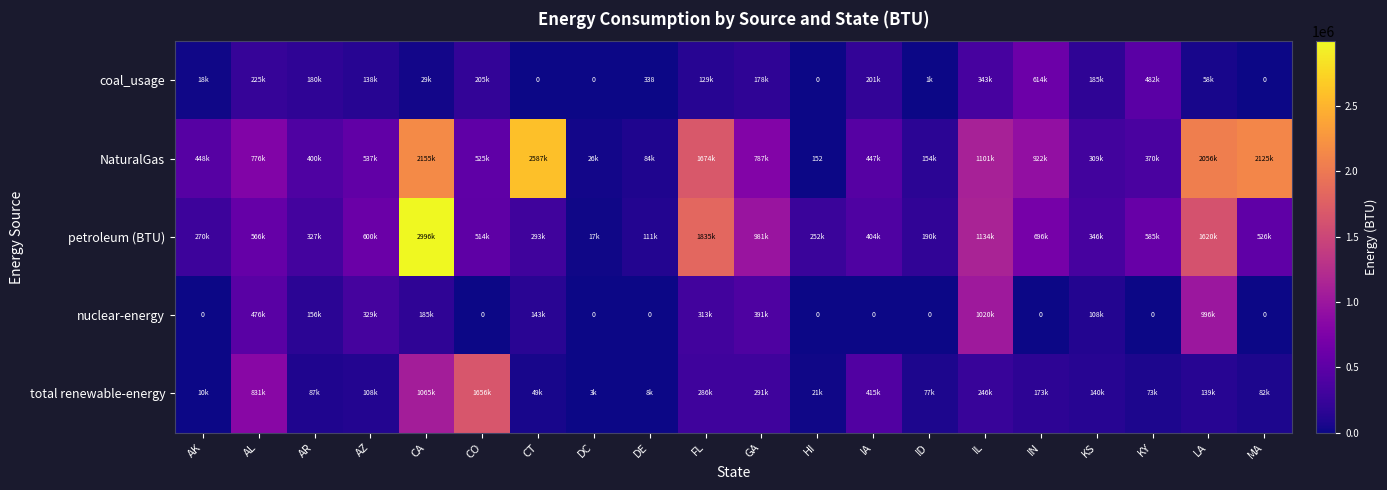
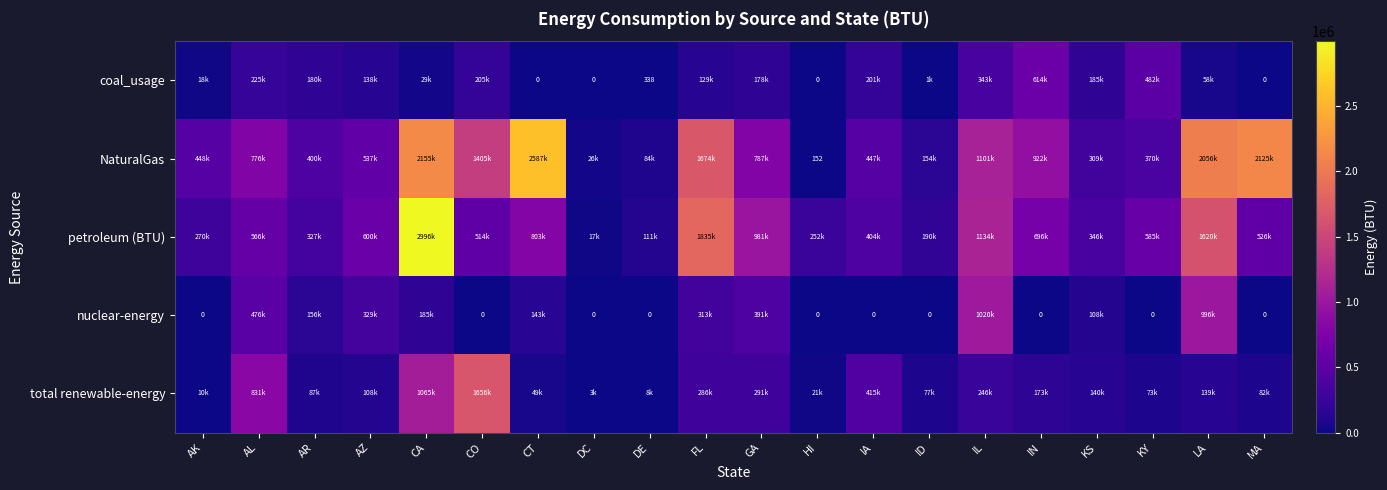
  {
    "coal_usage": {
      "AK": "18k",
      "AL": "225k",
      "AR": "180k",
      "AZ": "138k",
      "CA": "29k",
      "CO": "205k",
      "CT": "0",
      "DC": "0",
      "DE": "338",
      "FL": "129k",
      "GA": "178k",
      "HI": "0",
      "IA": "201k",
      "ID": "1k",
      "IL": "343k",
      "IN": "614k",
      "KS": "185k",
      "KY": "482k",
      "LA": "58k",
      "MA": "0"
    },
    "NaturalGas": {
      "AK": "448k",
      "AL": "776k",
      "AR": "400k",
      "AZ": "537k",
      "CA": "2155k",
-     "CO": "525k",
+     "CO": "1405k",
      "CT": "2587k",
      "DC": "26k",
      "DE": "84k",
      "FL": "1674k",
      "GA": "787k",
      "HI": "152",
      "IA": "447k",
      "ID": "154k",
      "IL": "1101k",
      "IN": "922k",
      "KS": "309k",
      "KY": "370k",
      "LA": "2056k",
      "MA": "2125k"
    },
    "petroleum (BTU)": {
      "AK": "270k",
      "AL": "566k",
      "AR": "327k",
      "AZ": "600k",
      "CA": "2996k",
      "CO": "514k",
-     "CT": "293k",
+     "CT": "803k",
      "DC": "17k",
      "DE": "111k",
      "FL": "1835k",
      "GA": "981k",
      "HI": "252k",
      "IA": "404k",
      "ID": "190k",
      "IL": "1134k",
      "IN": "696k",
      "KS": "346k",
      "KY": "585k",
      "LA": "1620k",
      "MA": "526k"
    },
    "nuclear-energy": {
      "AK": "0",
      "AL": "476k",
      "AR": "156k",
      "AZ": "329k",
      "CA": "185k",
      "CO": "0",
      "CT": "143k",
      "DC": "0",
      "DE": "0",
      "FL": "313k",
      "GA": "391k",
      "HI": "0",
      "IA": "0",
      "ID": "0",
      "IL": "1020k",
      "IN": "0",
      "KS": "108k",
      "KY": "0",
      "LA": "996k",
      "MA": "0"
    },
    "total renewable-energy": {
      "AK": "10k",
      "AL": "831k",
      "AR": "87k",
      "AZ": "108k",
      "CA": "1065k",
      "CO": "1656k",
      "CT": "49k",
      "DC": "3k",
      "DE": "8k",
      "FL": "286k",
      "GA": "291k",
      "HI": "21k",
      "IA": "415k",
      "ID": "77k",
      "IL": "246k",
      "IN": "173k",
      "KS": "140k",
      "KY": "73k",
      "LA": "139k",
      "MA": "82k"
    }
  }
